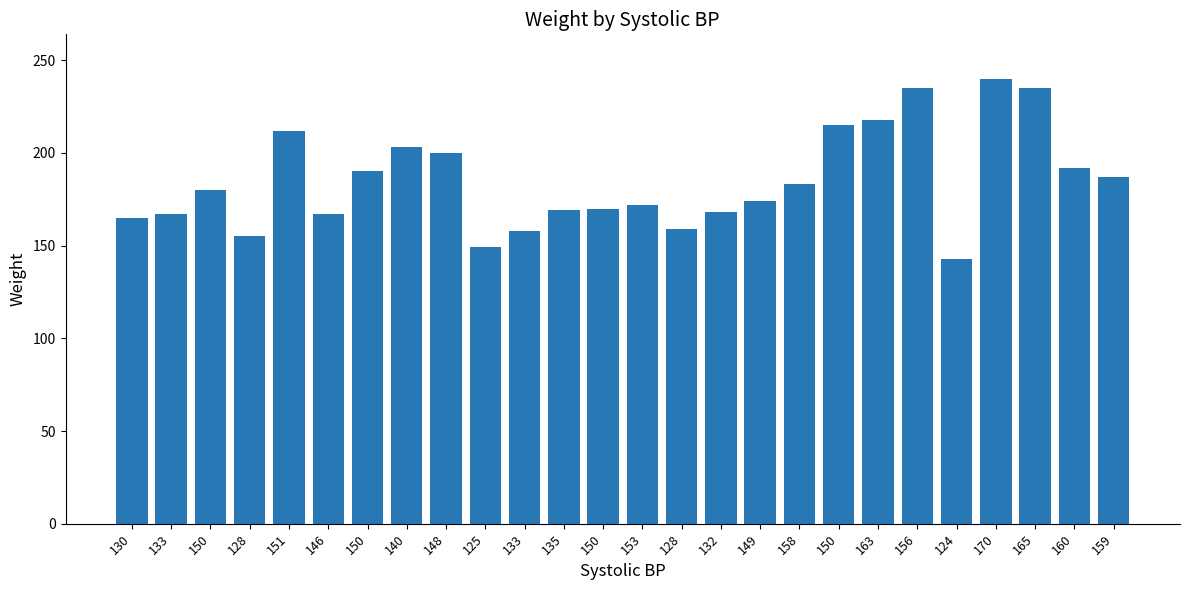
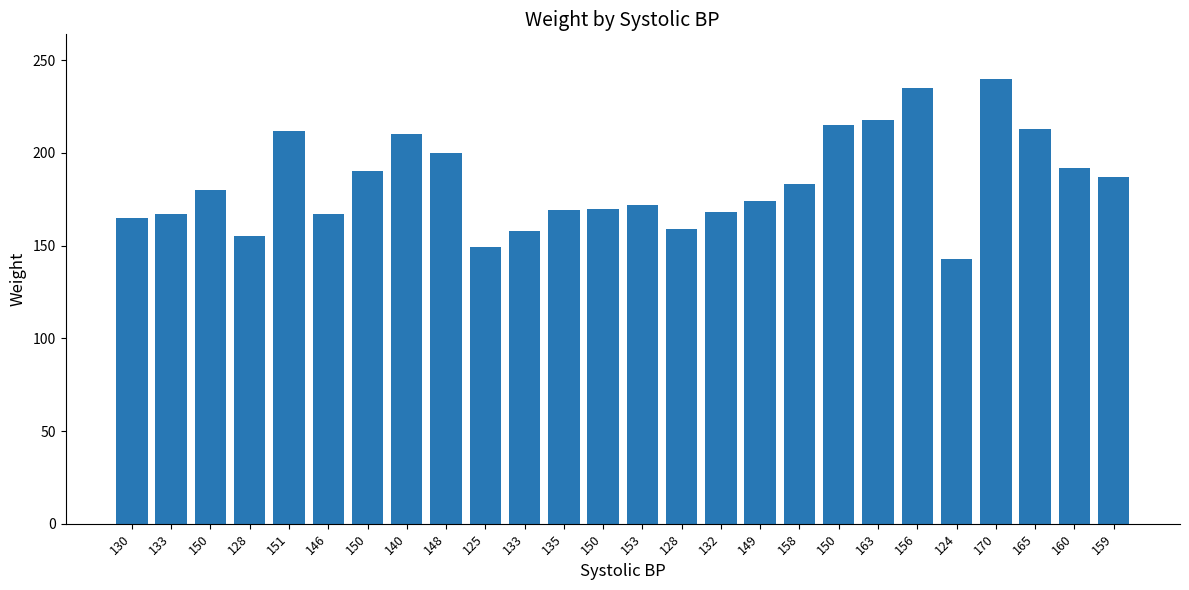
  {
    "130": 165,
    "151": 212,
    "146": 167,
-   "140": 203,
+   "140": 210,
    "148": 200,
    "125": 149,
    "135": 169,
    "153": 172,
    "132": 168,
    "149": 174,
    "158": 183,
    "163": 218,
    "156": 235,
    "124": 143,
    "170": 240,
-   "165": 235,
+   "165": 213,
    "160": 192,
    "159": 187
  }
